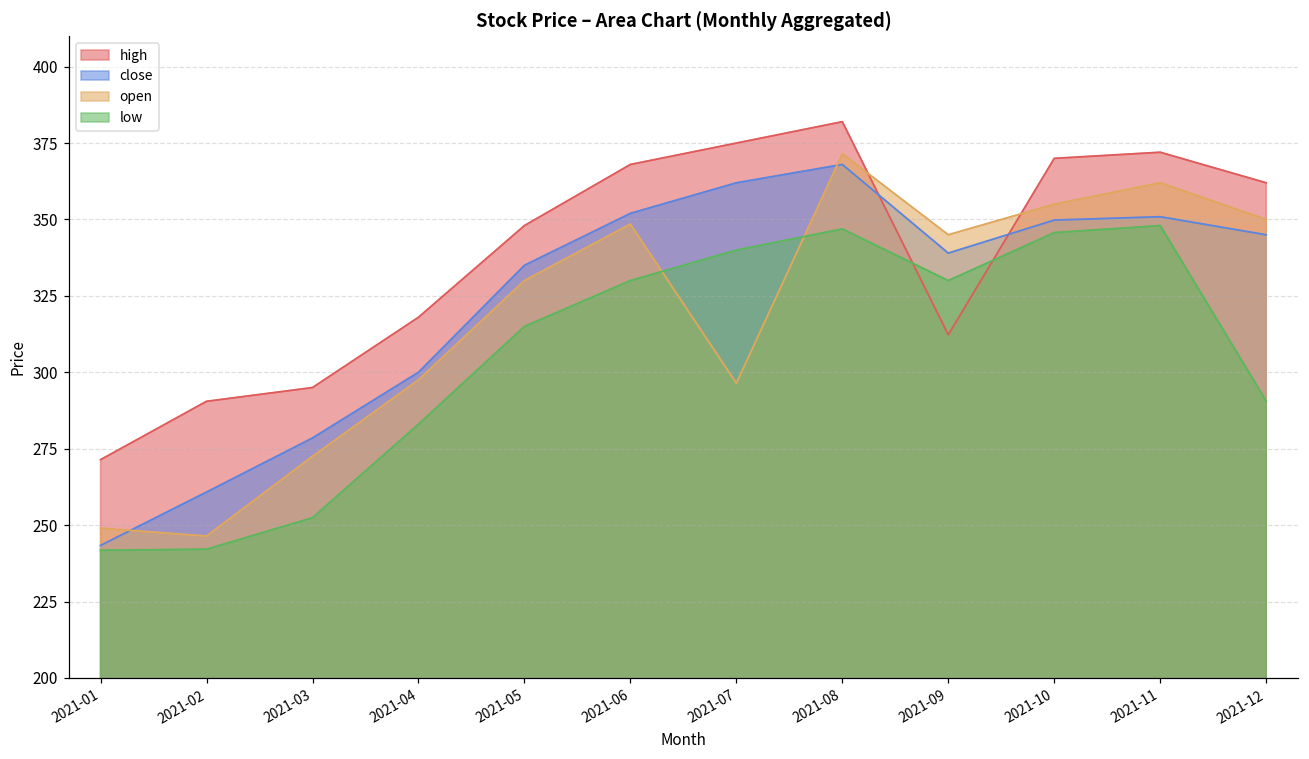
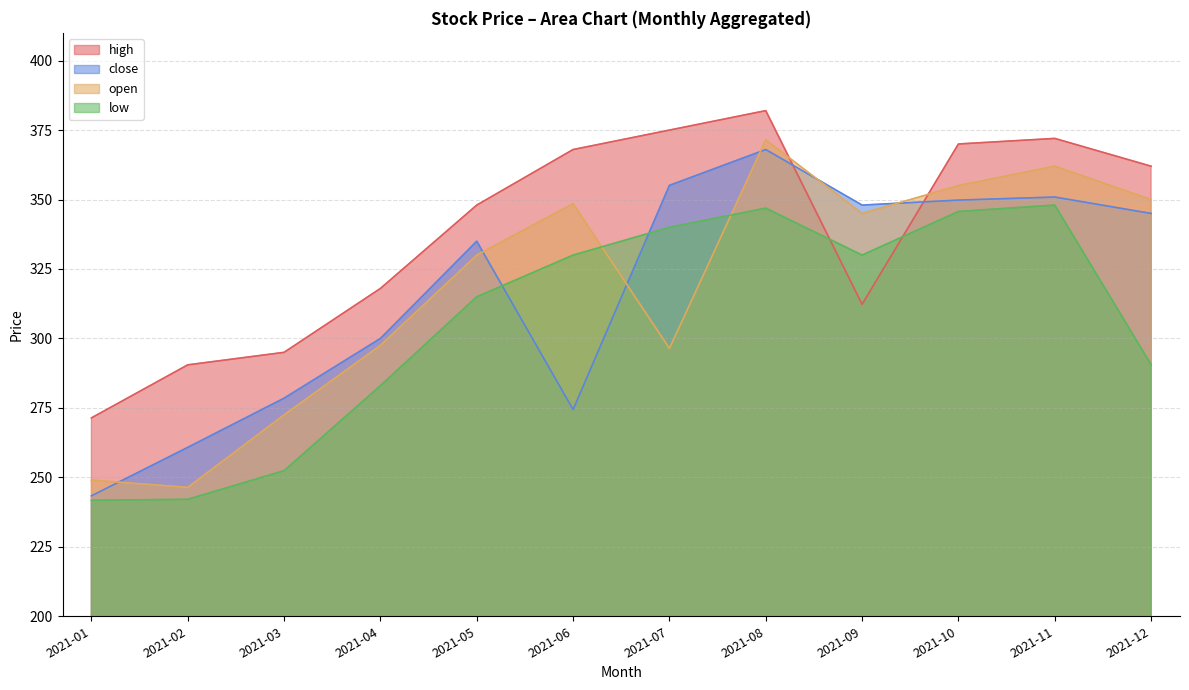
  {
    "high": {
      "2021-01": 271,
      "2021-02": 291,
      "2021-03": 295,
      "2021-04": 318,
      "2021-05": 348,
      "2021-06": 368,
      "2021-07": 375,
      "2021-08": 382,
      "2021-09": 312,
      "2021-10": 370,
      "2021-11": 372,
      "2021-12": 362
    },
    "close": {
      "2021-01": 243,
      "2021-02": 261,
      "2021-03": 279,
      "2021-04": 300,
      "2021-05": 335,
-     "2021-06": 352,
-     "2021-07": 362,
+     "2021-06": 274,
+     "2021-07": 355,
      "2021-08": 368,
-     "2021-09": 339,
+     "2021-09": 348,
      "2021-10": 350,
      "2021-11": 351,
      "2021-12": 345
    },
    "open": {
      "2021-01": 249,
      "2021-02": 246,
      "2021-03": 273,
      "2021-04": 298,
      "2021-05": 330,
      "2021-06": 349,
      "2021-07": 296,
      "2021-08": 372,
      "2021-09": 345,
      "2021-10": 355,
      "2021-11": 362,
      "2021-12": 350
    },
    "low": {
      "2021-01": 242,
      "2021-02": 242,
      "2021-03": 252,
      "2021-04": 283,
      "2021-05": 315,
      "2021-06": 330,
      "2021-07": 340,
      "2021-08": 347,
      "2021-09": 330,
      "2021-10": 346,
      "2021-11": 348,
      "2021-12": 291
    }
  }
